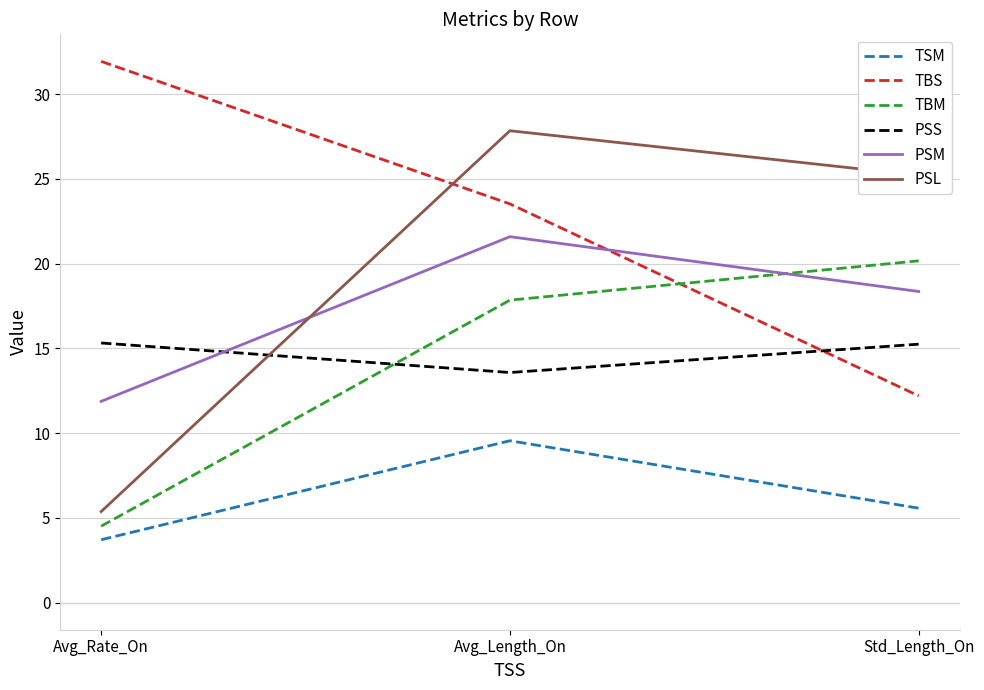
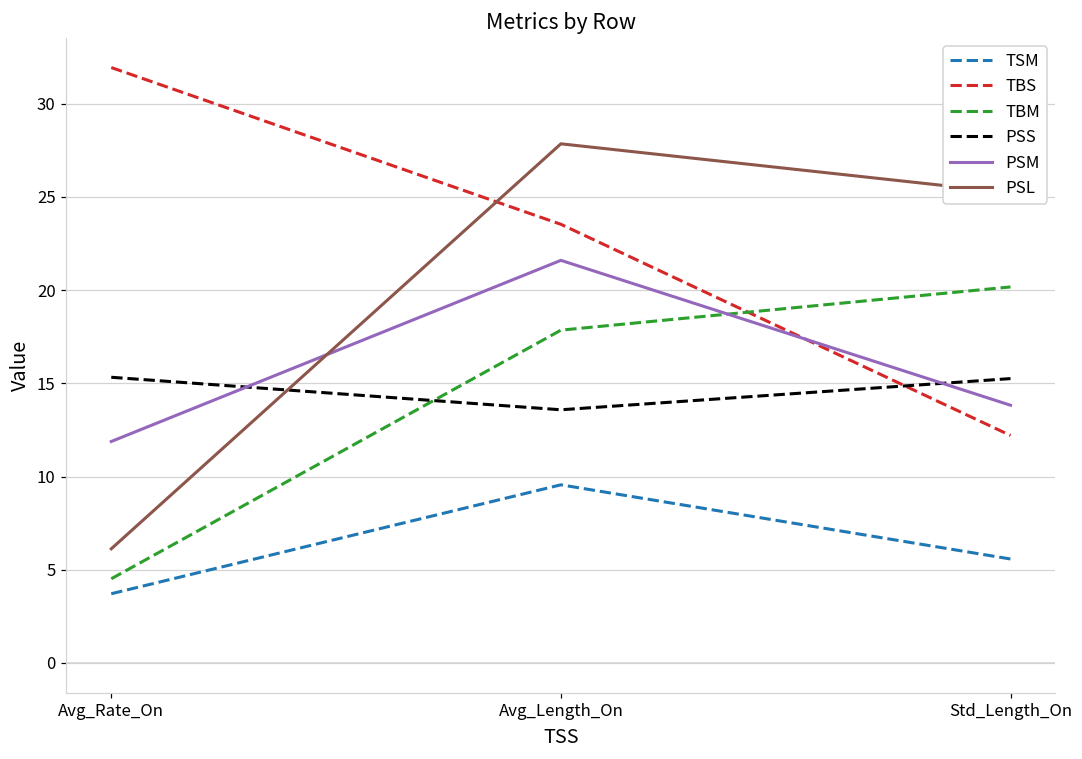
  {
    "TSM": {
      "Avg_Rate_On": 3.7,
      "Avg_Length_On": 9.6,
      "Std_Length_On": 5.6
    },
    "TBS": {
      "Avg_Rate_On": 31.9,
      "Avg_Length_On": 23.5,
      "Std_Length_On": 12.2
    },
    "TBM": {
      "Avg_Rate_On": 4.5,
      "Avg_Length_On": 17.9,
      "Std_Length_On": 20.2
    },
    "PSS": {
      "Avg_Rate_On": 15.3,
      "Avg_Length_On": 13.6,
      "Std_Length_On": 15.3
    },
    "PSM": {
      "Avg_Rate_On": 11.9,
      "Avg_Length_On": 21.6,
-     "Std_Length_On": 18.4
+     "Std_Length_On": 13.8
    },
    "PSL": {
-     "Avg_Rate_On": 5.4,
+     "Avg_Rate_On": 6.1,
      "Avg_Length_On": 27.8
    }
  }
